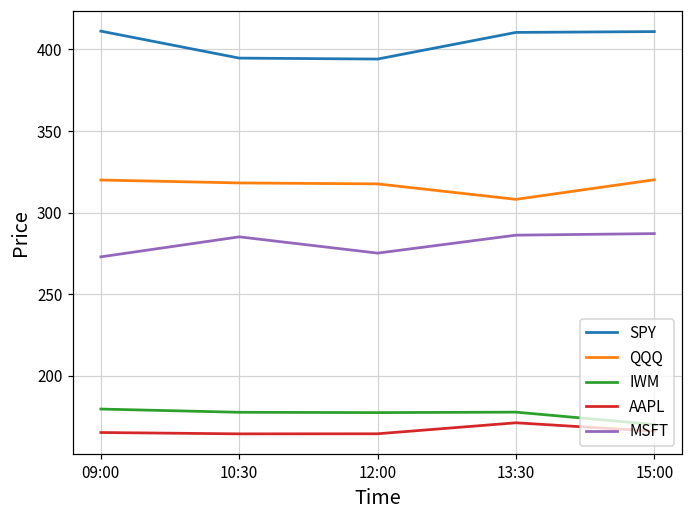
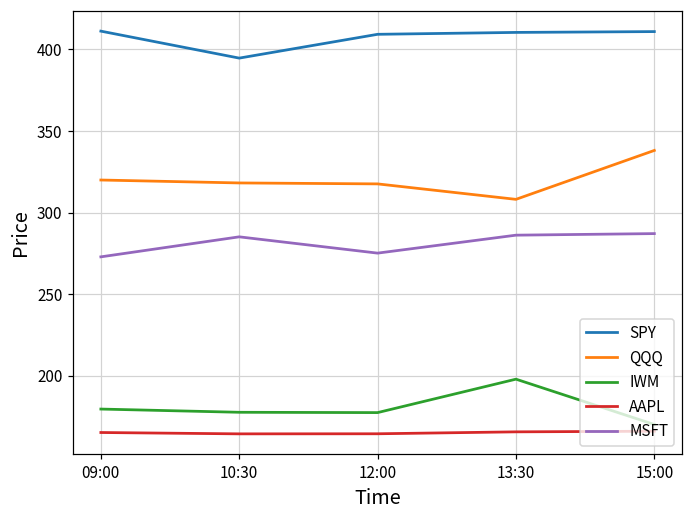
  {
    "SPY": {
      "09:00": 411,
      "10:30": 395,
-     "12:00": 394,
+     "12:00": 409,
      "13:30": 410,
      "15:00": 411
    },
    "QQQ": {
      "09:00": 320,
      "10:30": 318,
      "12:00": 318,
      "13:30": 308,
-     "15:00": 320
+     "15:00": 338
    },
    "IWM": {
      "09:00": 180,
      "10:30": 178,
      "12:00": 178,
-     "13:30": 178
+     "13:30": 198
    },
    "AAPL": {
      "09:00": 165,
      "10:30": 165,
      "12:00": 165,
-     "13:30": 171
+     "13:30": 166
    },
    "MSFT": {
      "09:00": 273,
      "10:30": 285,
      "12:00": 275,
      "13:30": 286,
      "15:00": 287
    }
  }
